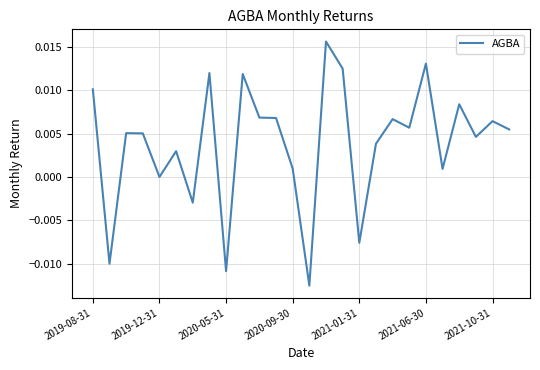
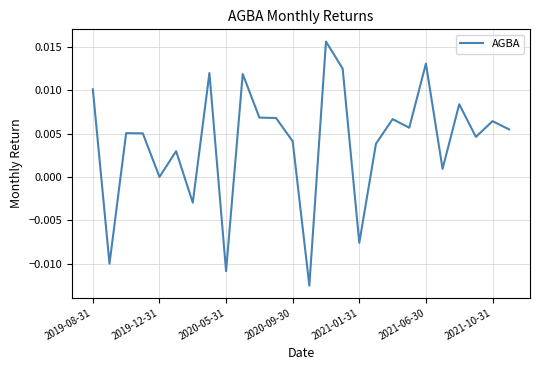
  {
    "2019-08-31": 0.010,
    "2019-12-31": 0.000,
    "2020-05-31": -0.011,
-   "2020-09-30": 0.001,
+   "2020-09-30": 0.004,
    "2021-01-31": -0.008,
    "2021-06-30": 0.013,
    "2021-10-31": 0.006
  }
